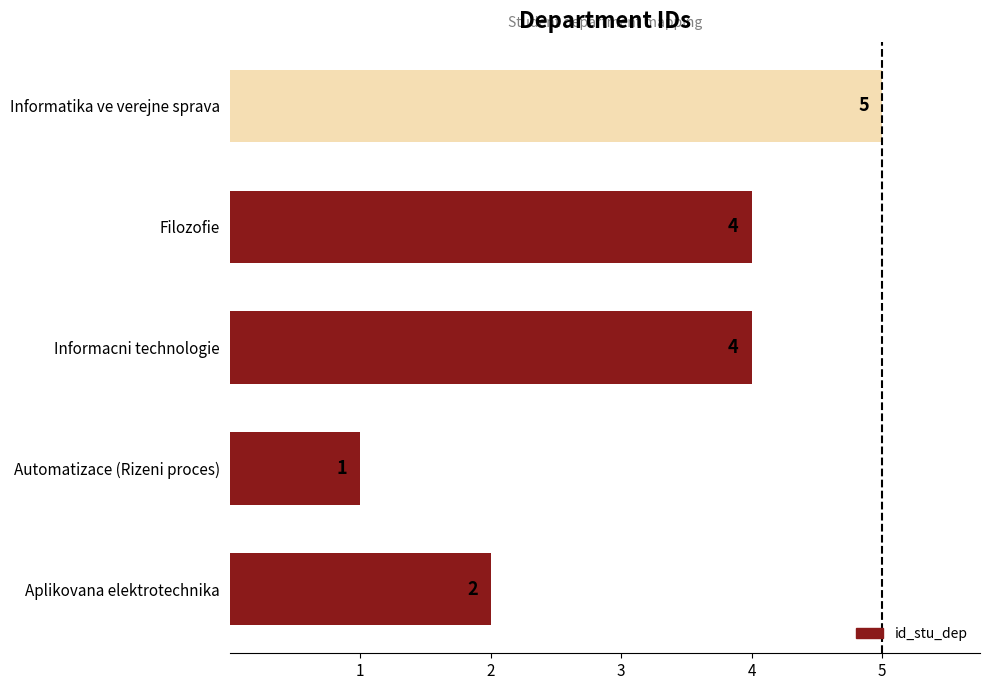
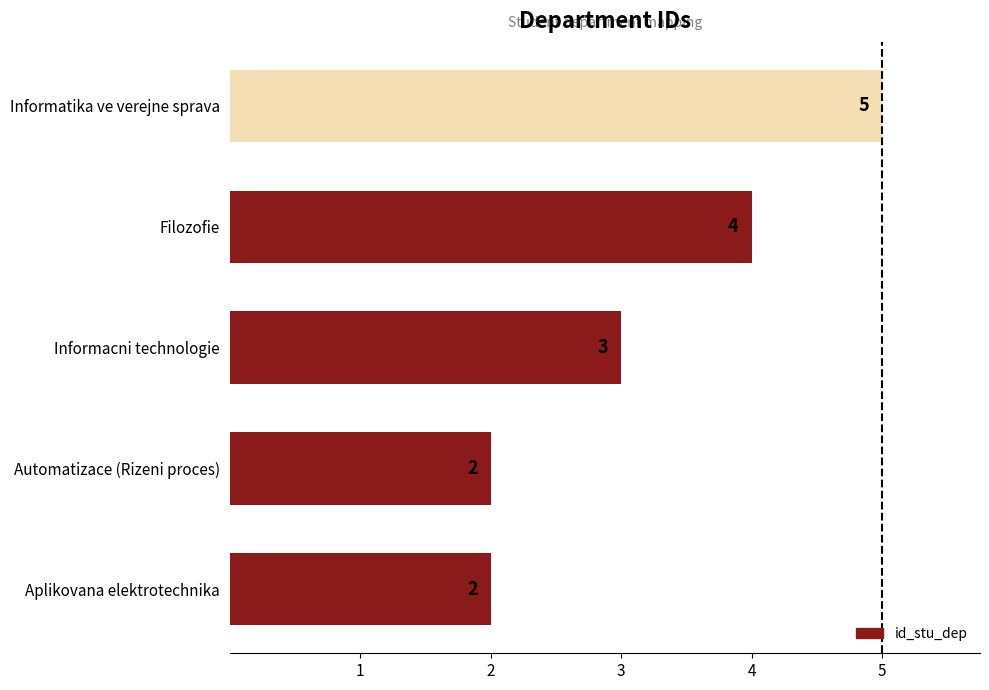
  {
    "Informatika ve verejne sprava": 5,
    "Filozofie": 4,
-   "Informacni technologie": 4,
-   "Automatizace (Rizeni proces)": 1,
+   "Informacni technologie": 3,
+   "Automatizace (Rizeni proces)": 2,
    "Aplikovana elektrotechnika": 2
  }
